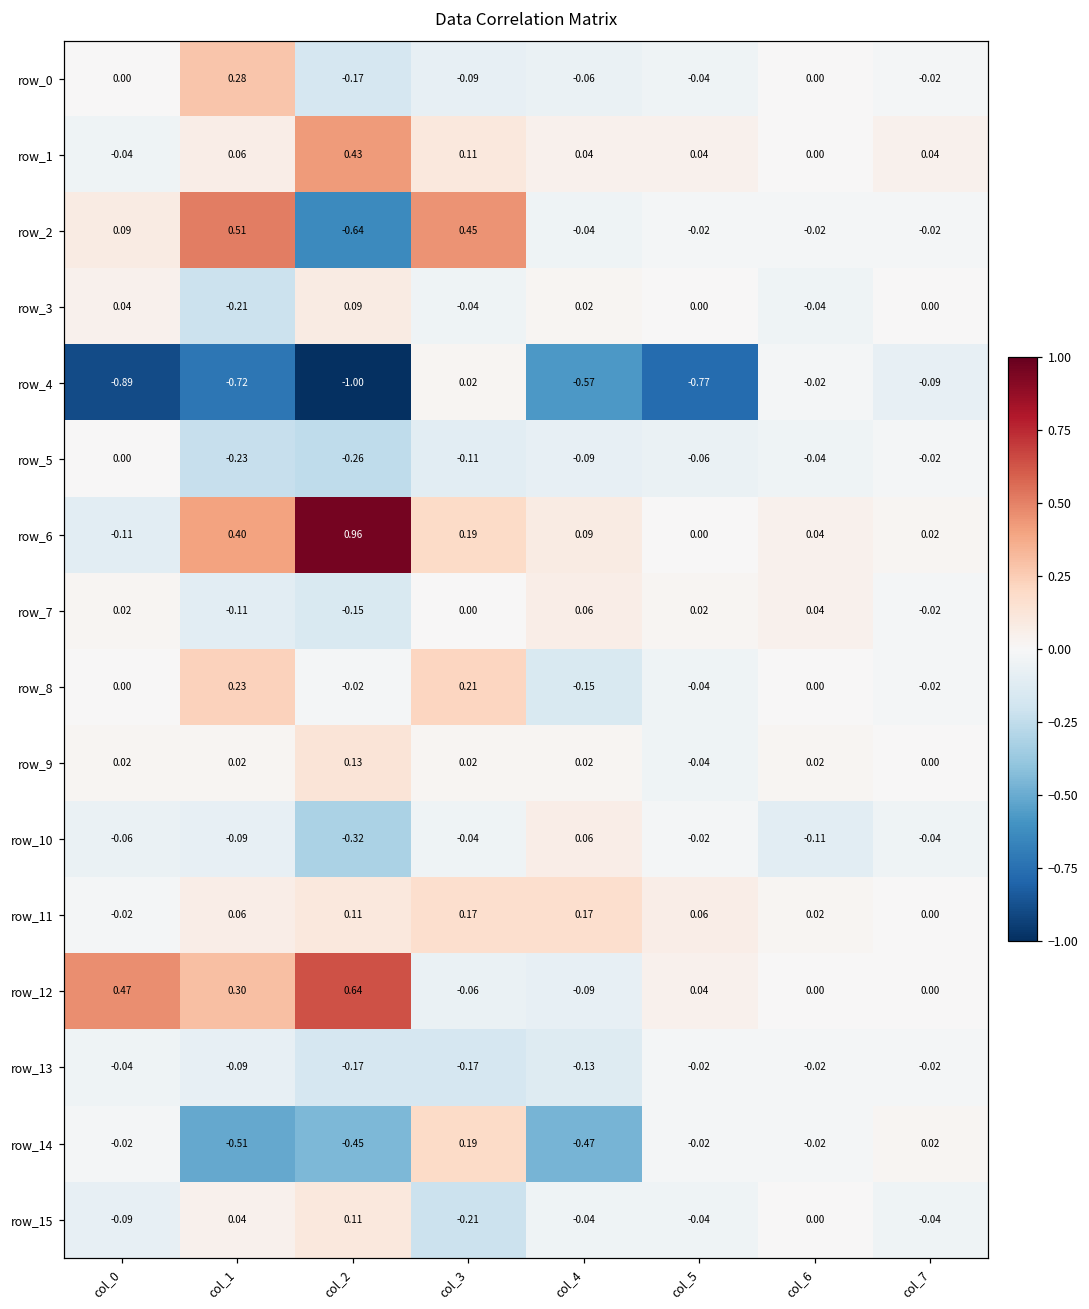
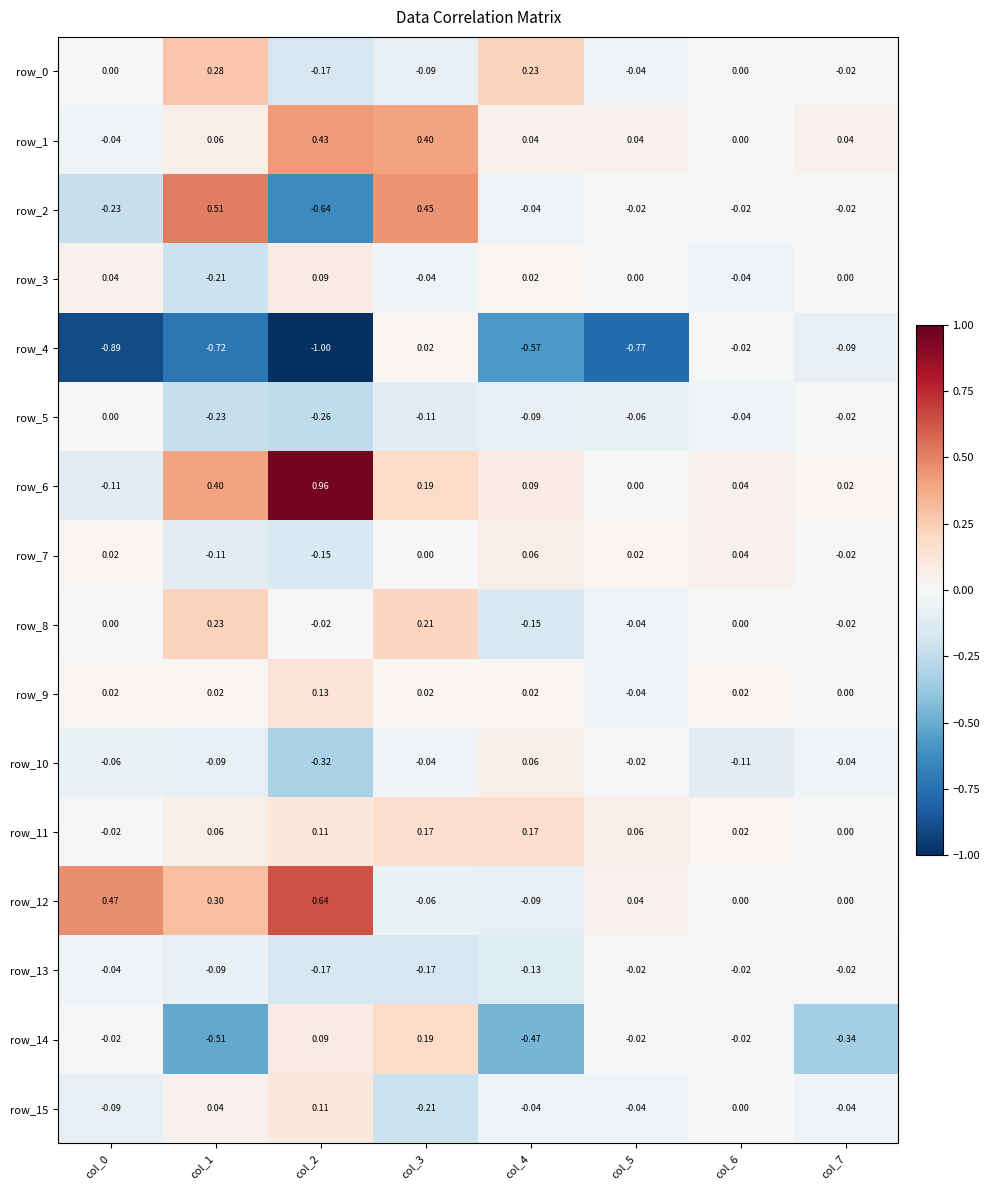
  {
    "row_0": {
      "col_0": 0.00,
      "col_1": 0.28,
      "col_2": -0.17,
      "col_3": -0.09,
-     "col_4": -0.06,
+     "col_4": 0.23,
      "col_5": -0.04,
      "col_6": 0.00,
      "col_7": -0.02
    },
    "row_1": {
      "col_0": -0.04,
      "col_1": 0.06,
      "col_2": 0.43,
-     "col_3": 0.11,
+     "col_3": 0.40,
      "col_4": 0.04,
      "col_5": 0.04,
      "col_6": 0.00,
      "col_7": 0.04
    },
    "row_2": {
-     "col_0": 0.09,
+     "col_0": -0.23,
      "col_1": 0.51,
      "col_2": -0.64,
      "col_3": 0.45,
      "col_4": -0.04,
      "col_5": -0.02,
      "col_6": -0.02,
      "col_7": -0.02
    },
    "row_3": {
      "col_0": 0.04,
      "col_1": -0.21,
      "col_2": 0.09,
      "col_3": -0.04,
      "col_4": 0.02,
      "col_5": 0.00,
      "col_6": -0.04,
      "col_7": 0.00
    },
    "row_4": {
      "col_0": -0.89,
      "col_1": -0.72,
      "col_2": -1.00,
      "col_3": 0.02,
      "col_4": -0.57,
      "col_5": -0.77,
      "col_6": -0.02,
      "col_7": -0.09
    },
    "row_5": {
      "col_0": 0.00,
      "col_1": -0.23,
      "col_2": -0.26,
      "col_3": -0.11,
      "col_4": -0.09,
      "col_5": -0.06,
      "col_6": -0.04,
      "col_7": -0.02
    },
    "row_6": {
      "col_0": -0.11,
      "col_1": 0.40,
      "col_2": 0.96,
      "col_3": 0.19,
      "col_4": 0.09,
      "col_5": 0.00,
      "col_6": 0.04,
      "col_7": 0.02
    },
    "row_7": {
      "col_0": 0.02,
      "col_1": -0.11,
      "col_2": -0.15,
      "col_3": 0.00,
      "col_4": 0.06,
      "col_5": 0.02,
      "col_6": 0.04,
      "col_7": -0.02
    },
    "row_8": {
      "col_0": 0.00,
      "col_1": 0.23,
      "col_2": -0.02,
      "col_3": 0.21,
      "col_4": -0.15,
      "col_5": -0.04,
      "col_6": 0.00,
      "col_7": -0.02
    },
    "row_9": {
      "col_0": 0.02,
      "col_1": 0.02,
      "col_2": 0.13,
      "col_3": 0.02,
      "col_4": 0.02,
      "col_5": -0.04,
      "col_6": 0.02,
      "col_7": 0.00
    },
    "row_10": {
      "col_0": -0.06,
      "col_1": -0.09,
      "col_2": -0.32,
      "col_3": -0.04,
      "col_4": 0.06,
      "col_5": -0.02,
      "col_6": -0.11,
      "col_7": -0.04
    },
    "row_11": {
      "col_0": -0.02,
      "col_1": 0.06,
      "col_2": 0.11,
      "col_3": 0.17,
      "col_4": 0.17,
      "col_5": 0.06,
      "col_6": 0.02,
      "col_7": 0.00
    },
    "row_12": {
      "col_0": 0.47,
      "col_1": 0.30,
      "col_2": 0.64,
      "col_3": -0.06,
      "col_4": -0.09,
      "col_5": 0.04,
      "col_6": 0.00,
      "col_7": 0.00
    },
    "row_13": {
      "col_0": -0.04,
      "col_1": -0.09,
      "col_2": -0.17,
      "col_3": -0.17,
      "col_4": -0.13,
      "col_5": -0.02,
      "col_6": -0.02,
      "col_7": -0.02
    },
    "row_14": {
      "col_0": -0.02,
      "col_1": -0.51,
-     "col_2": -0.45,
+     "col_2": 0.09,
      "col_3": 0.19,
      "col_4": -0.47,
      "col_5": -0.02,
      "col_6": -0.02,
-     "col_7": 0.02
+     "col_7": -0.34
    },
    "row_15": {
      "col_0": -0.09,
      "col_1": 0.04,
      "col_2": 0.11,
      "col_3": -0.21,
      "col_4": -0.04,
      "col_5": -0.04,
      "col_6": 0.00,
      "col_7": -0.04
    }
  }
